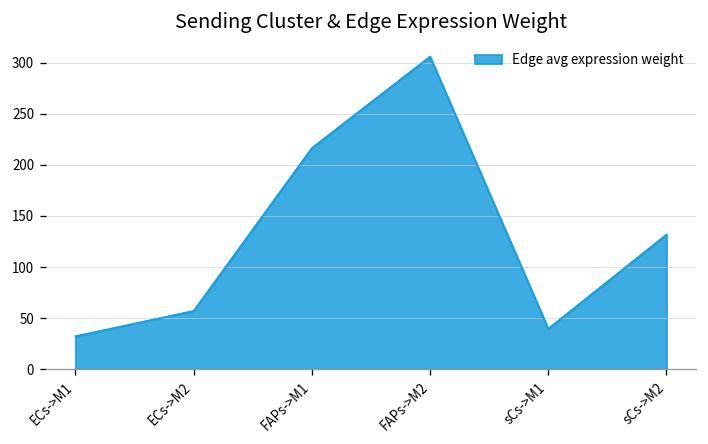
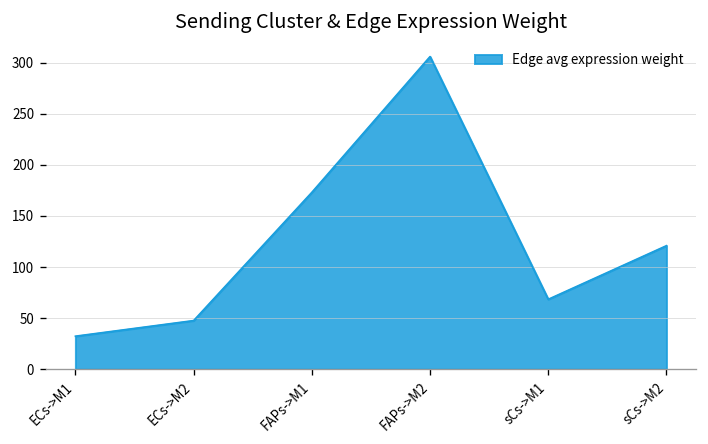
  {
    "ECs->M1": 30,
-   "ECs->M2": 60,
-   "FAPs->M1": 220,
+   "ECs->M2": 50,
+   "FAPs->M1": 170,
    "FAPs->M2": 310,
-   "sCs->M1": 40,
-   "sCs->M2": 130
+   "sCs->M1": 70,
+   "sCs->M2": 120
  }
